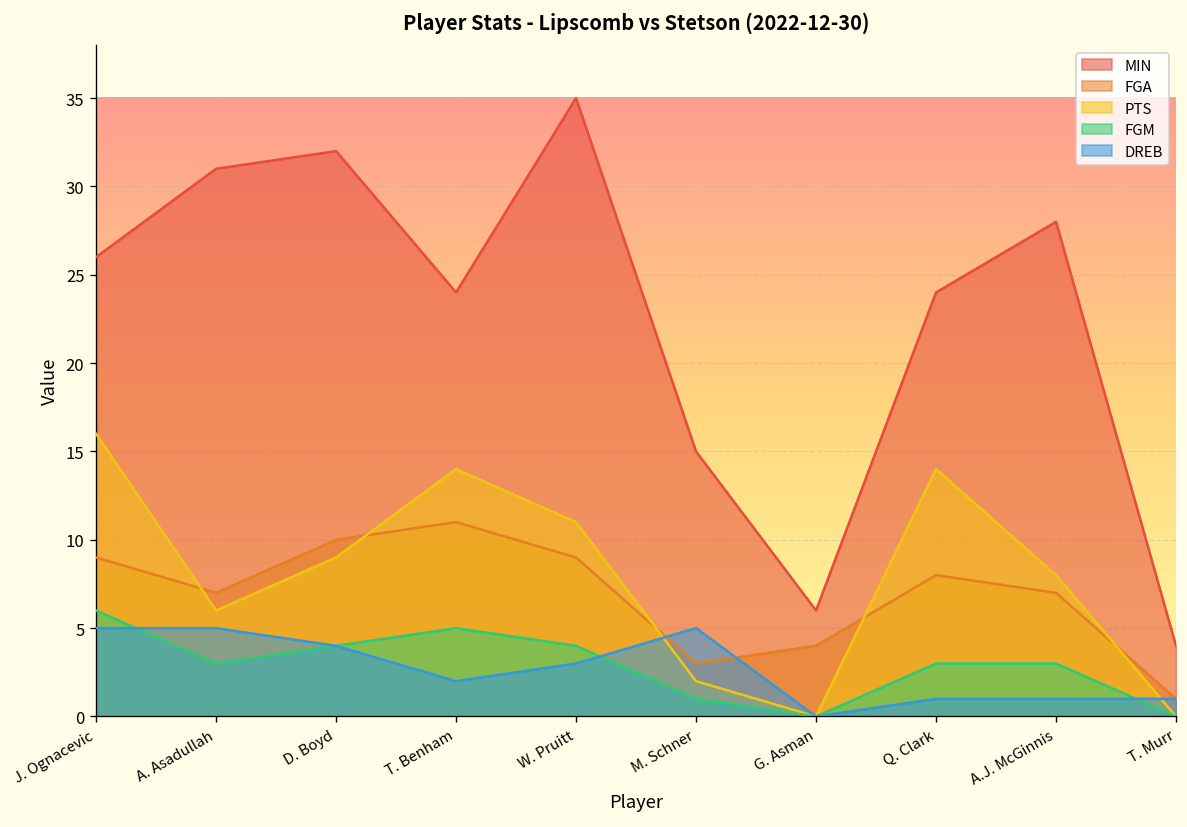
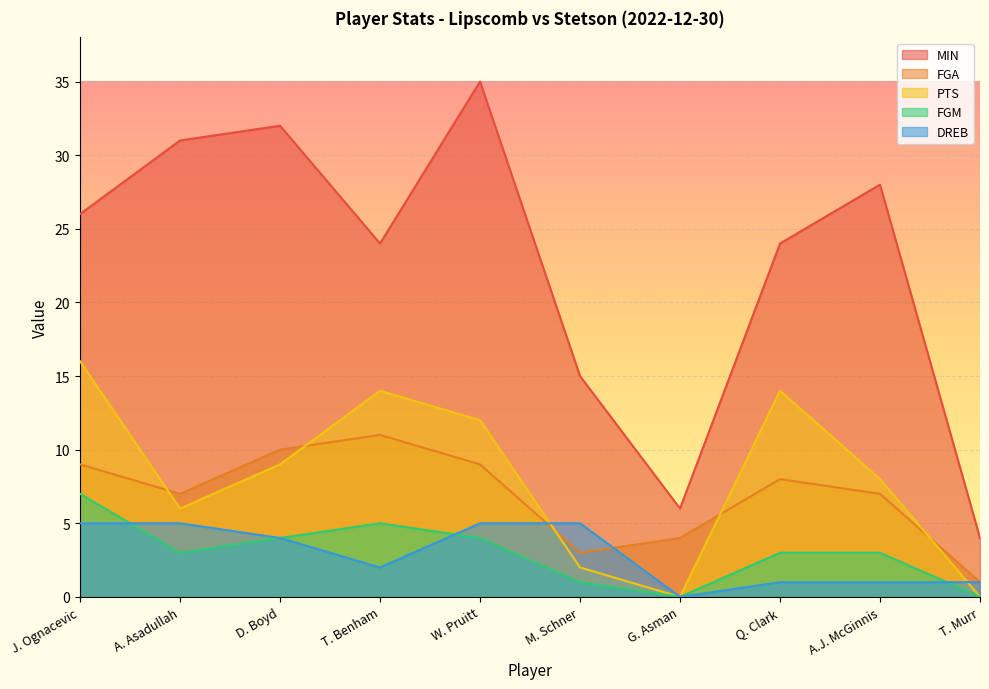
  {
    "PTS": {
      "J. Ognacevic": 16,
      "A. Asadullah": 6,
      "D. Boyd": 9,
      "T. Benham": 14,
-     "W. Pruitt": 11,
+     "W. Pruitt": 12,
      "M. Schner": 2,
      "Q. Clark": 14,
      "A.J. McGinnis": 8
    },
    "FGM": {
-     "J. Ognacevic": 6,
+     "J. Ognacevic": 7,
      "A. Asadullah": 3,
      "T. Benham": 5,
      "W. Pruitt": 4,
      "M. Schner": 1,
      "Q. Clark": 3,
      "A.J. McGinnis": 3
    },
    "DREB": {
      "J. Ognacevic": 5,
      "A. Asadullah": 5,
      "T. Benham": 2,
-     "W. Pruitt": 3,
+     "W. Pruitt": 5,
      "M. Schner": 5,
      "Q. Clark": 1,
      "A.J. McGinnis": 1
    }
  }
